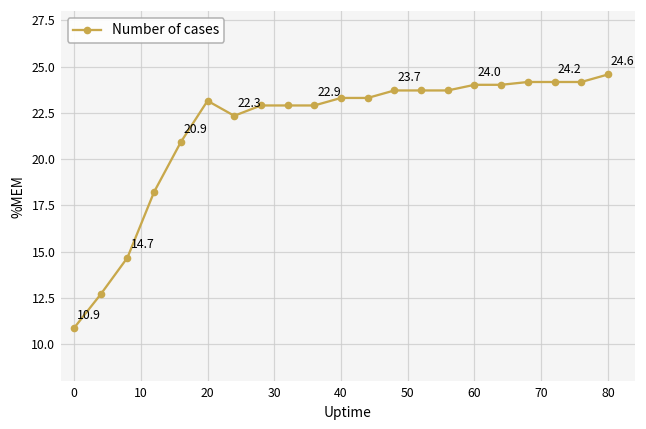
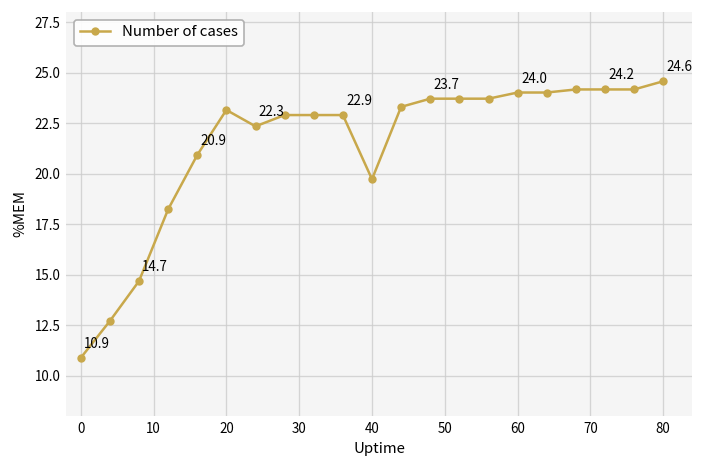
  {
    "20": 23.1,
-   "40": 23.3
+   "40": 19.7
  }
